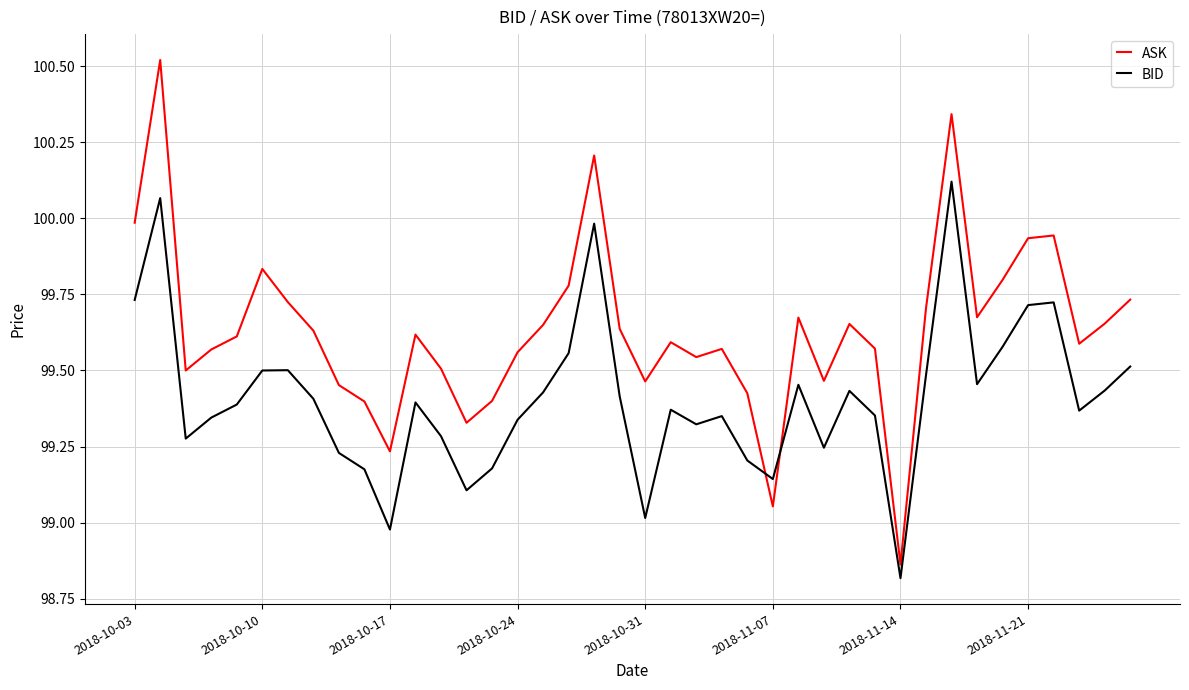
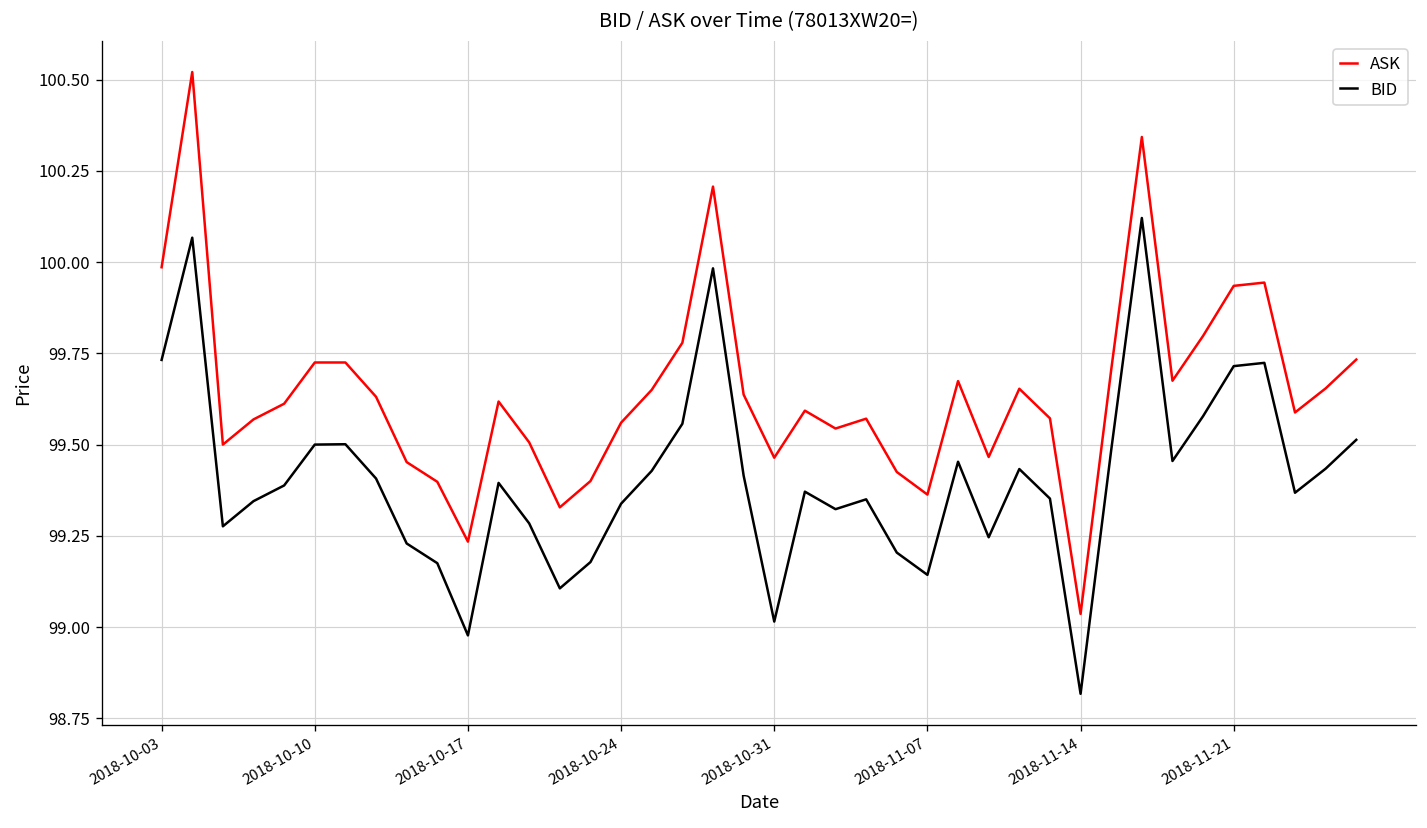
  {
    "ASK": {
      "2018-10-03": 99.99,
-     "2018-10-10": 99.83,
+     "2018-10-10": 99.73,
      "2018-10-17": 99.23,
      "2018-10-24": 99.56,
      "2018-10-31": 99.46,
-     "2018-11-07": 99.05,
-     "2018-11-14": 98.86,
+     "2018-11-07": 99.36,
+     "2018-11-14": 99.04,
      "2018-11-21": 99.94
    },
    "BID": {
      "2018-10-03": 99.73,
      "2018-10-10": 99.50,
      "2018-10-17": 98.98,
      "2018-10-24": 99.34,
      "2018-10-31": 99.02,
      "2018-11-07": 99.14,
      "2018-11-14": 98.82,
      "2018-11-21": 99.72
    }
  }
